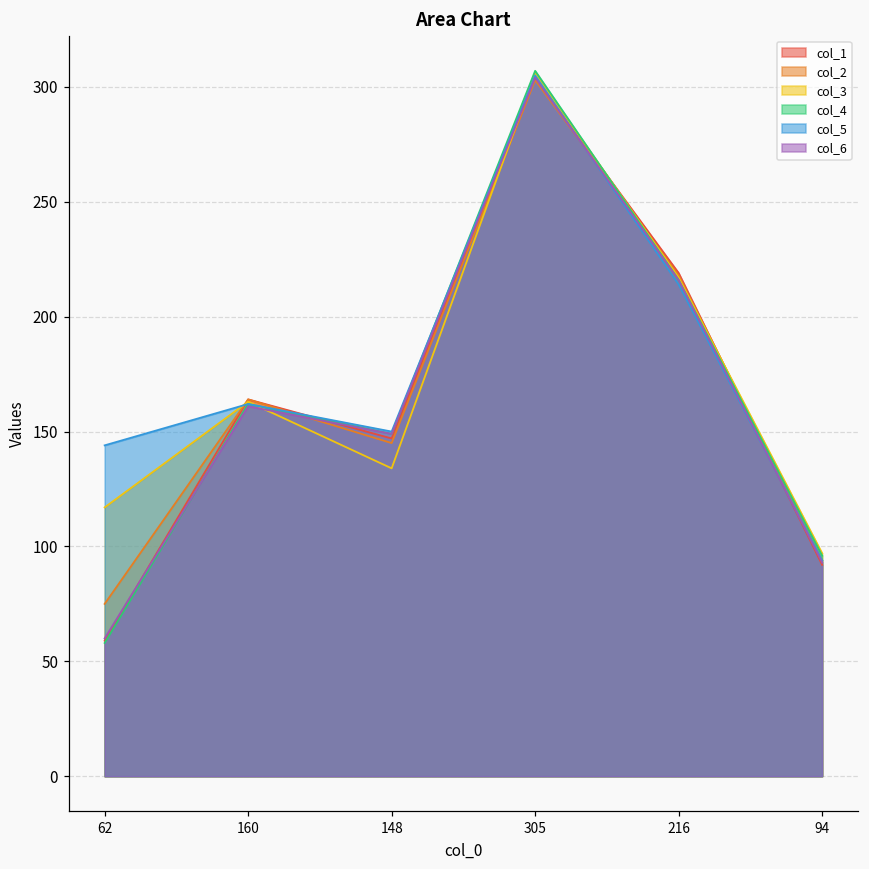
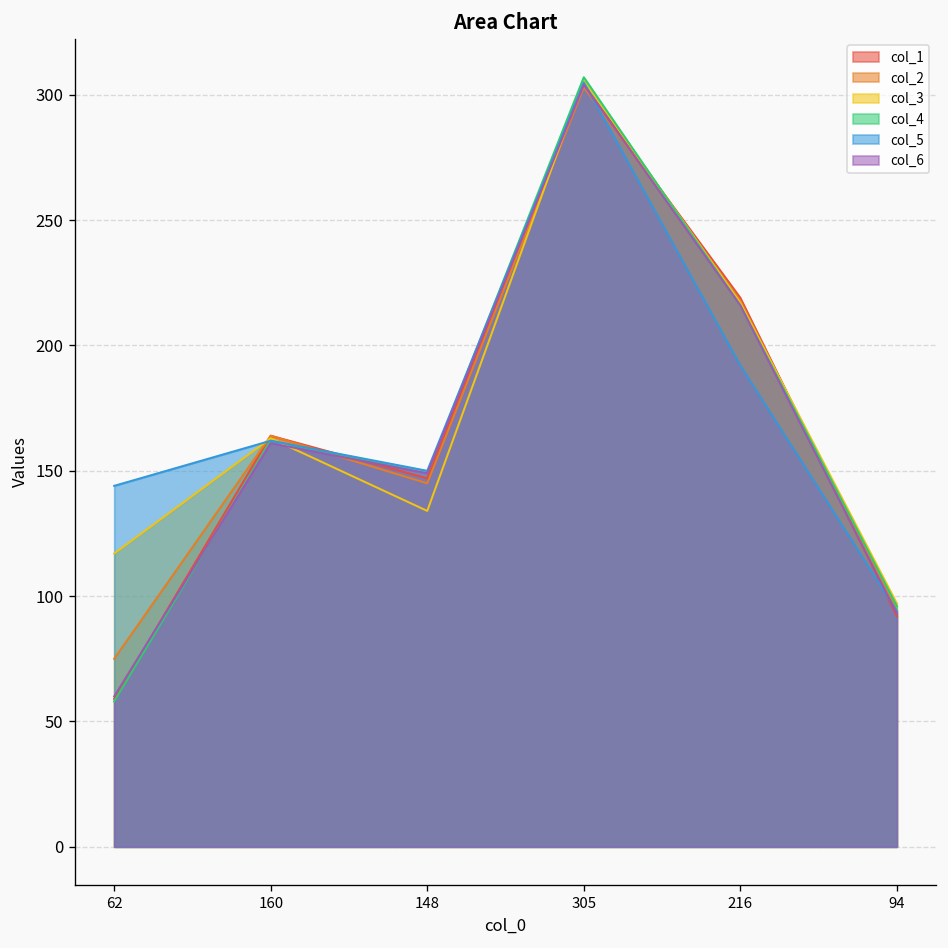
  {
    "col_3": {
      "62": 117,
      "148": 134
    },
    "col_5": {
      "62": 144,
-     "216": 214
+     "216": 192
    }
  }
